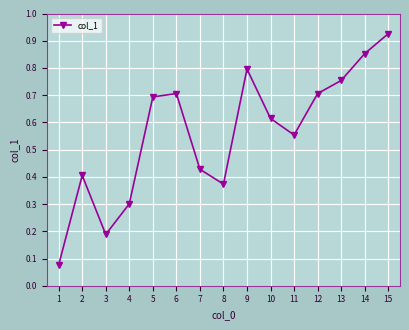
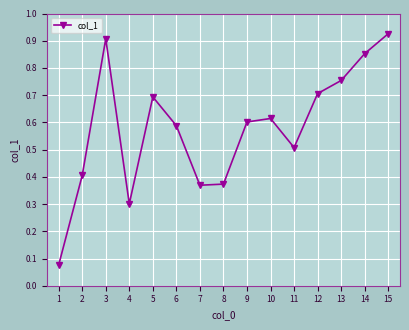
  {
    "1": 0.08,
    "2": 0.41,
-   "3": 0.19,
+   "3": 0.91,
    "4": 0.30,
    "5": 0.69,
-   "6": 0.71,
-   "7": 0.43,
+   "6": 0.59,
+   "7": 0.37,
    "8": 0.37,
-   "9": 0.80,
+   "9": 0.60,
    "10": 0.61,
-   "11": 0.55,
+   "11": 0.51,
    "12": 0.71,
    "13": 0.75,
    "14": 0.85,
    "15": 0.93
  }
